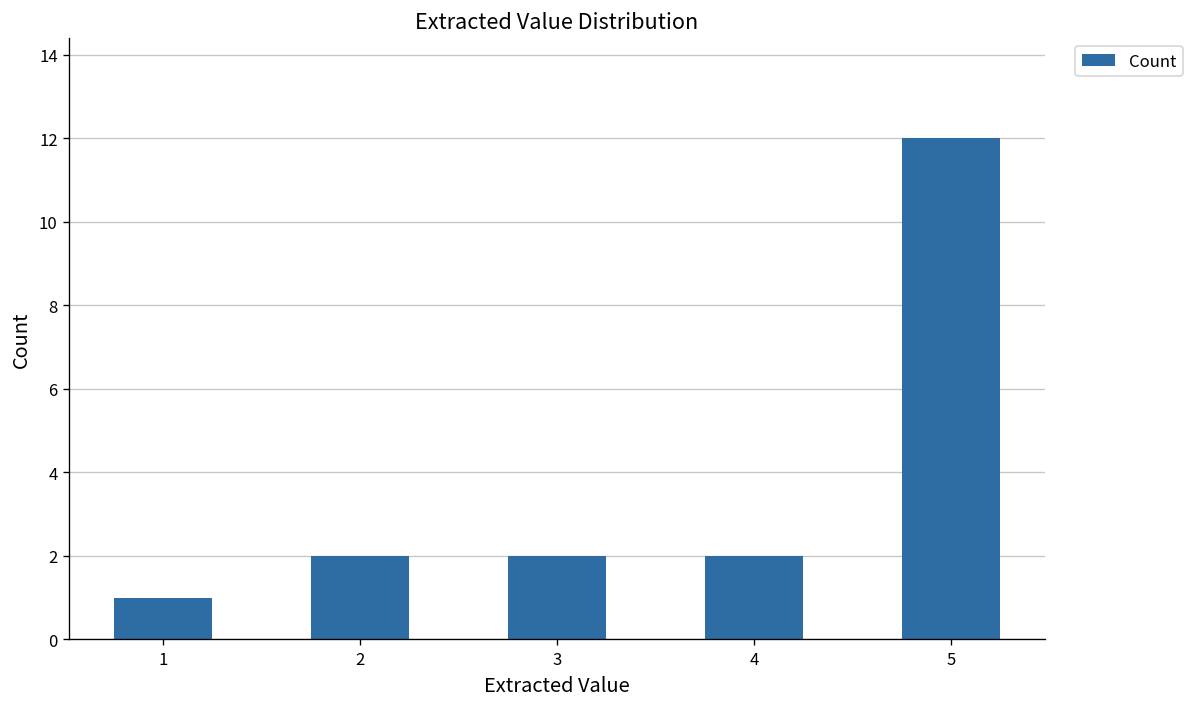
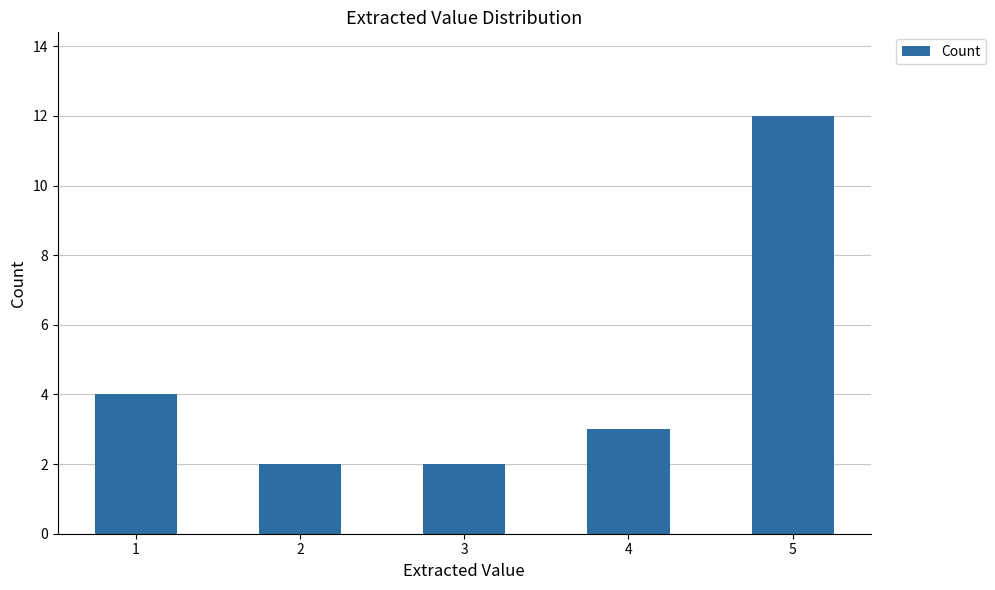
  {
-   "1": 1,
+   "1": 4,
    "2": 2,
    "3": 2,
-   "4": 2,
+   "4": 3,
    "5": 12
  }
